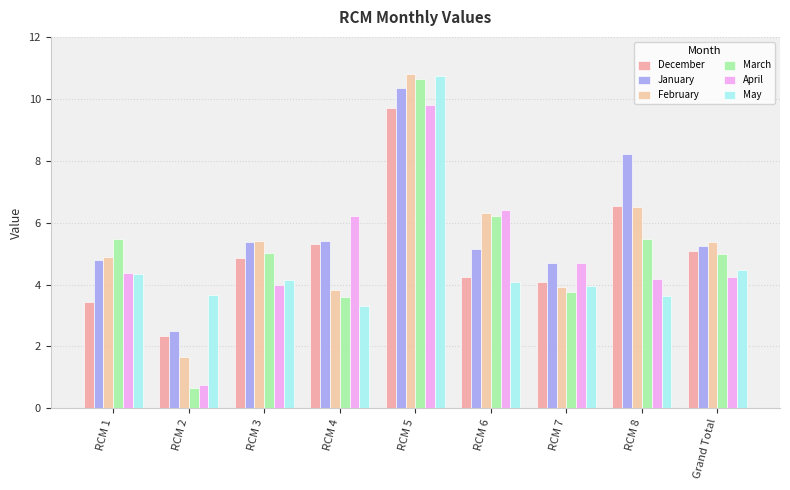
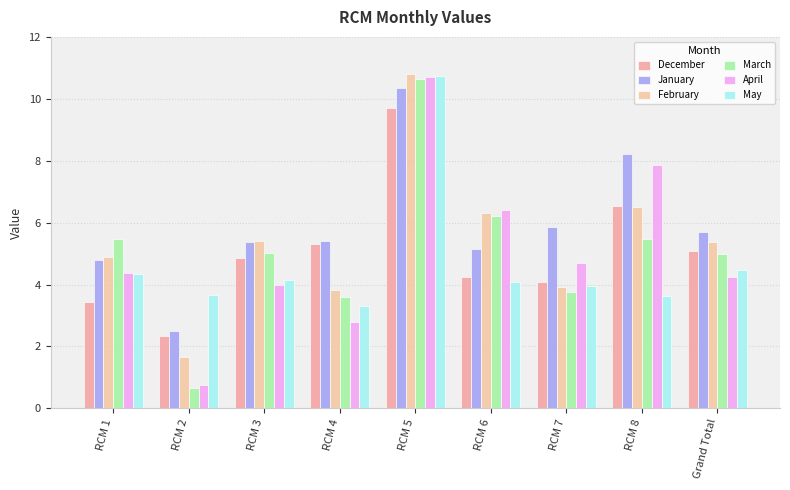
  {
    "January": {
      "RCM 1": 4.8,
      "RCM 2": 2.5,
      "RCM 3": 5.4,
      "RCM 4": 5.4,
      "RCM 5": 10.4,
      "RCM 6": 5.1,
-     "RCM 7": 4.7,
+     "RCM 7": 5.9,
      "RCM 8": 8.2,
-     "Grand Total": 5.3
+     "Grand Total": 5.7
    },
    "March": {
      "RCM 1": 5.5,
      "RCM 2": 0.6,
      "RCM 3": 5.0,
      "RCM 4": 3.6,
      "RCM 5": 10.6,
      "RCM 6": 6.2,
      "RCM 7": 3.8,
      "RCM 8": 5.5,
      "Grand Total": 5.0
    },
    "April": {
      "RCM 1": 4.4,
      "RCM 2": 0.7,
      "RCM 3": 4.0,
-     "RCM 4": 6.2,
-     "RCM 5": 9.8,
+     "RCM 4": 2.8,
+     "RCM 5": 10.7,
      "RCM 6": 6.4,
      "RCM 7": 4.7,
-     "RCM 8": 4.2,
+     "RCM 8": 7.9,
      "Grand Total": 4.3
    },
    "May": {
      "RCM 1": 4.3,
      "RCM 2": 3.7,
      "RCM 3": 4.2,
      "RCM 4": 3.3,
      "RCM 5": 10.7,
      "RCM 6": 4.1,
      "RCM 7": 3.9,
      "RCM 8": 3.6,
      "Grand Total": 4.5
    }
  }
